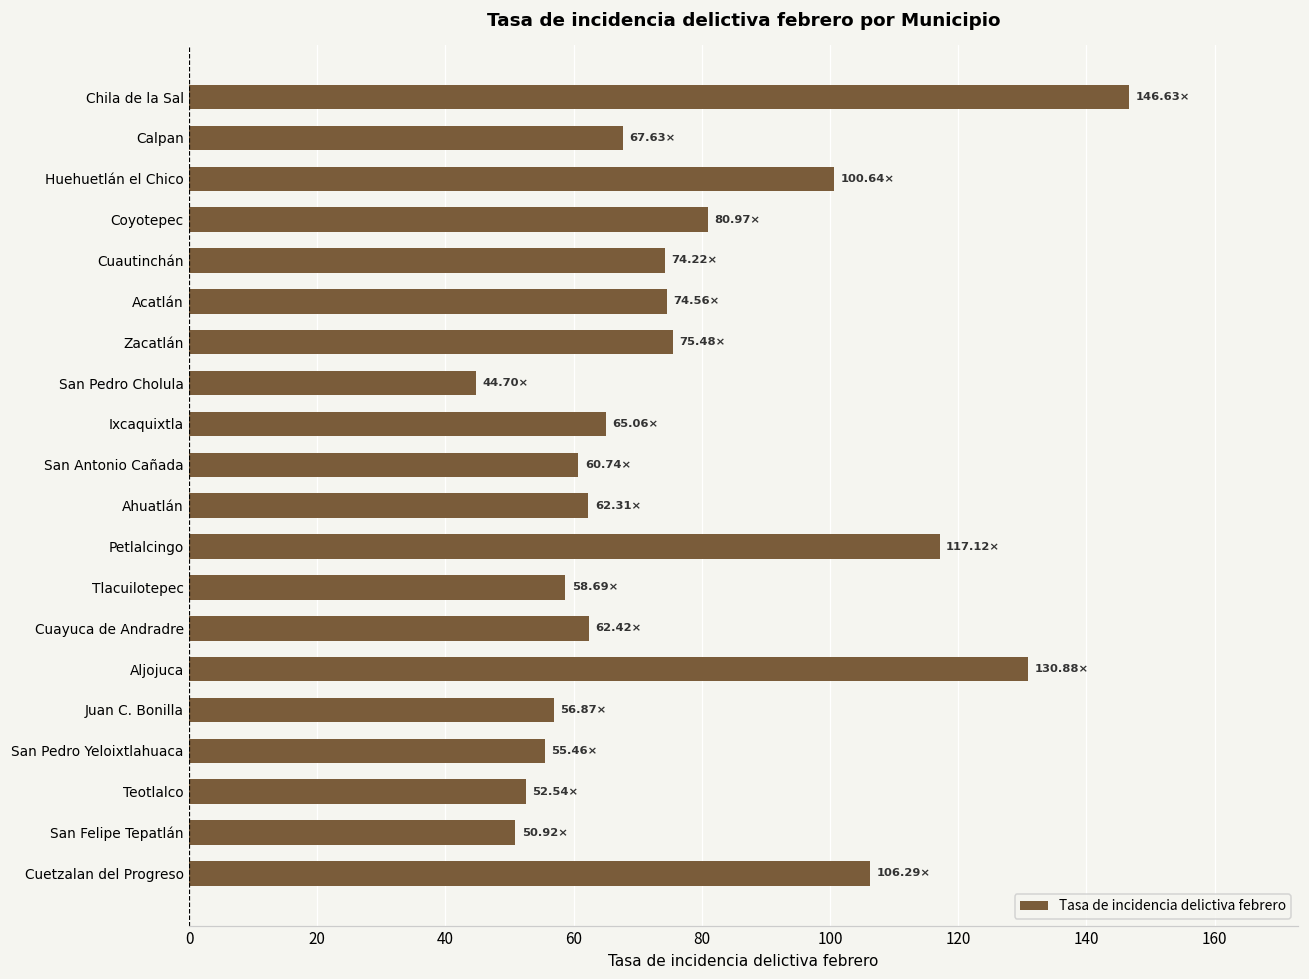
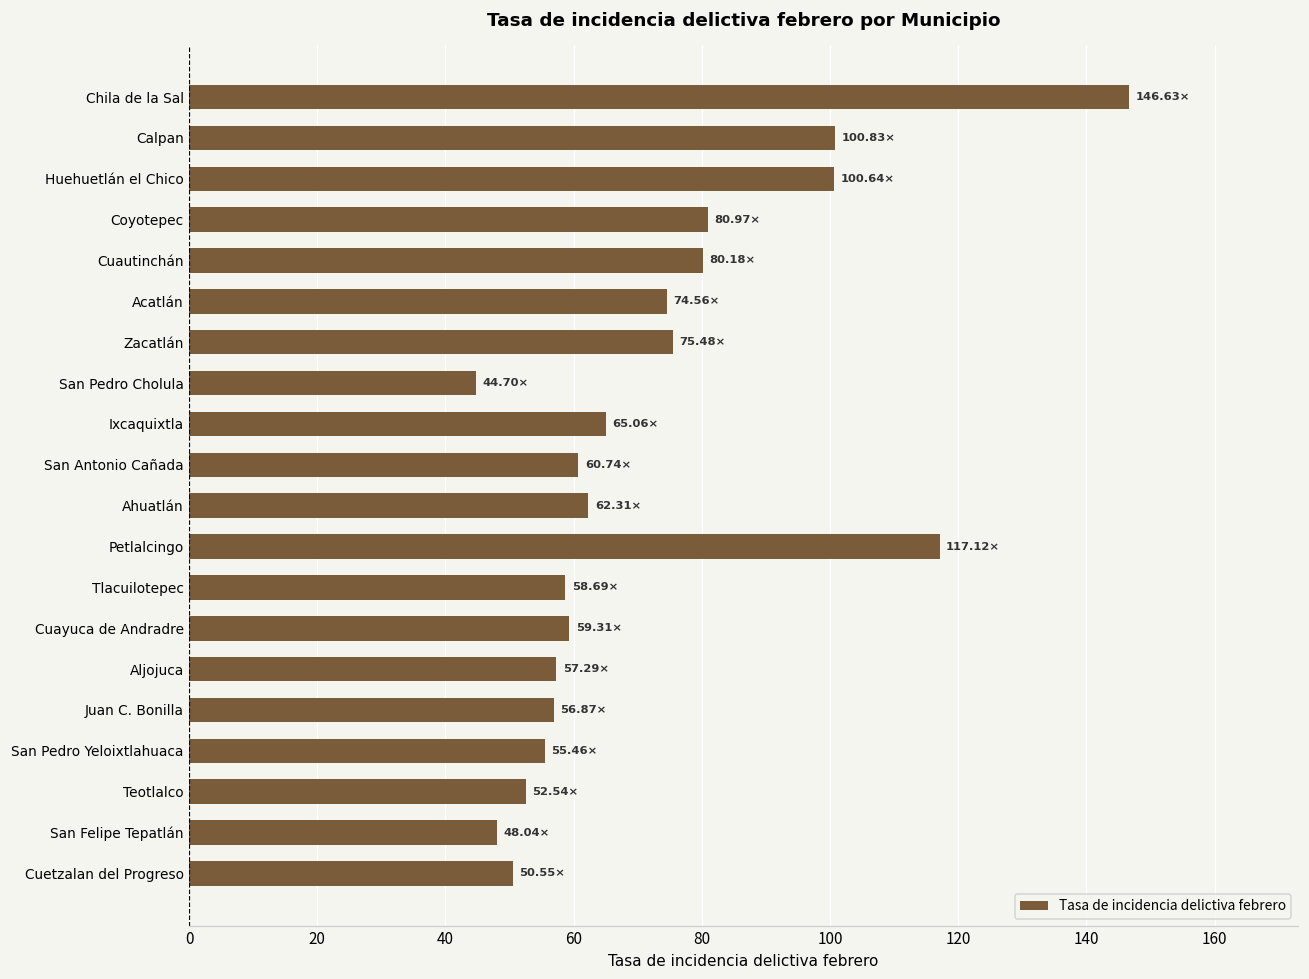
  {
    "Chila de la Sal": "146.63×",
-   "Calpan": "67.63×",
+   "Calpan": "100.83×",
    "Huehuetlán el Chico": "100.64×",
    "Coyotepec": "80.97×",
-   "Cuautinchán": "74.22×",
+   "Cuautinchán": "80.18×",
    "Acatlán": "74.56×",
    "Zacatlán": "75.48×",
    "San Pedro Cholula": "44.70×",
    "Ixcaquixtla": "65.06×",
    "San Antonio Cañada": "60.74×",
    "Ahuatlán": "62.31×",
    "Petlalcingo": "117.12×",
    "Tlacuilotepec": "58.69×",
-   "Cuayuca de Andradre": "62.42×",
-   "Aljojuca": "130.88×",
+   "Cuayuca de Andradre": "59.31×",
+   "Aljojuca": "57.29×",
    "Juan C. Bonilla": "56.87×",
    "San Pedro Yeloixtlahuaca": "55.46×",
    "Teotlalco": "52.54×",
-   "San Felipe Tepatlán": "50.92×",
-   "Cuetzalan del Progreso": "106.29×"
+   "San Felipe Tepatlán": "48.04×",
+   "Cuetzalan del Progreso": "50.55×"
  }
